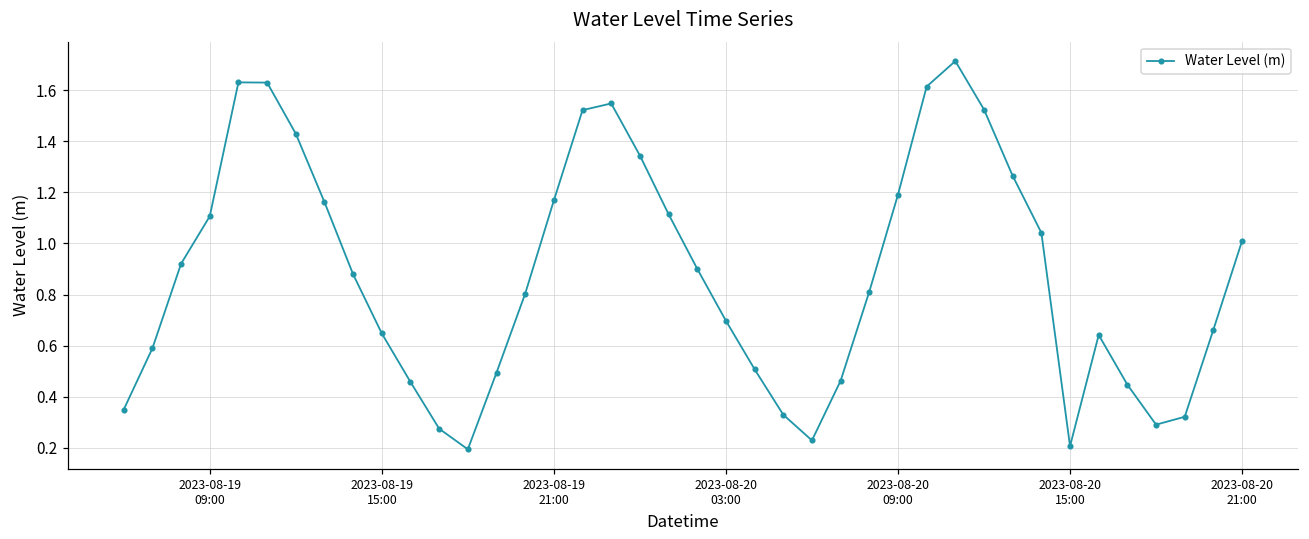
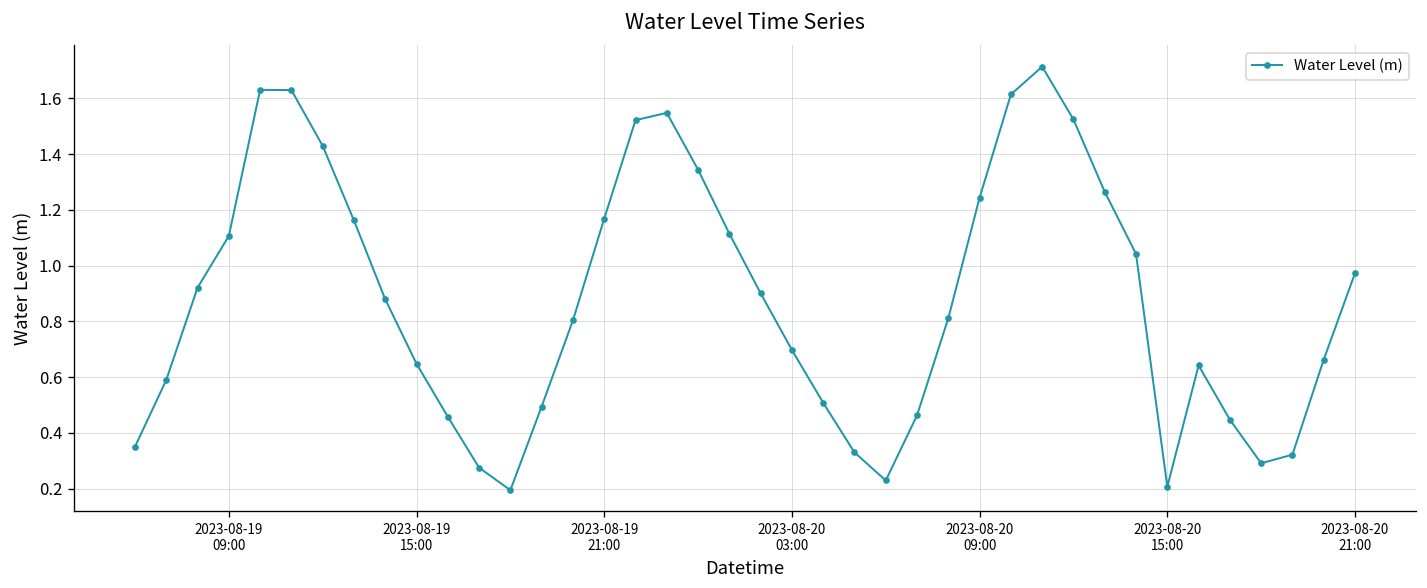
  {
    "2023-08-19 09:00": 1.11,
    "2023-08-19 15:00": 0.65,
    "2023-08-19 21:00": 1.17,
    "2023-08-20 03:00": 0.70,
-   "2023-08-20 09:00": 1.19,
+   "2023-08-20 09:00": 1.24,
    "2023-08-20 15:00": 0.21,
-   "2023-08-20 21:00": 1.01
+   "2023-08-20 21:00": 0.97
  }
